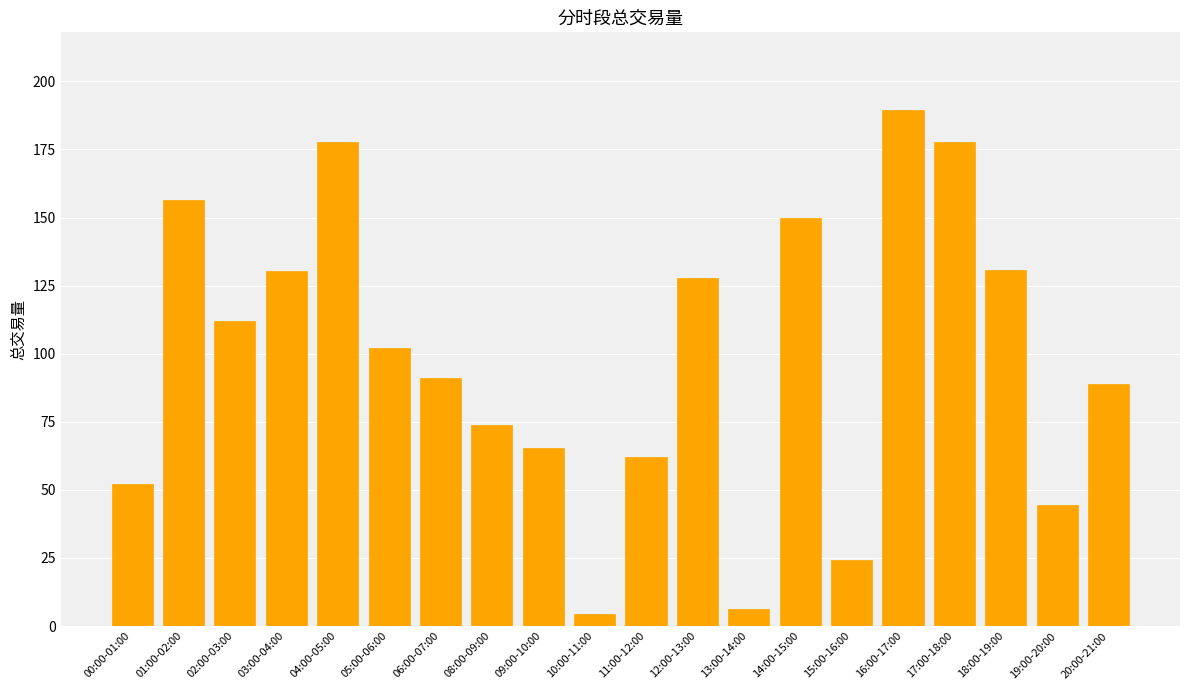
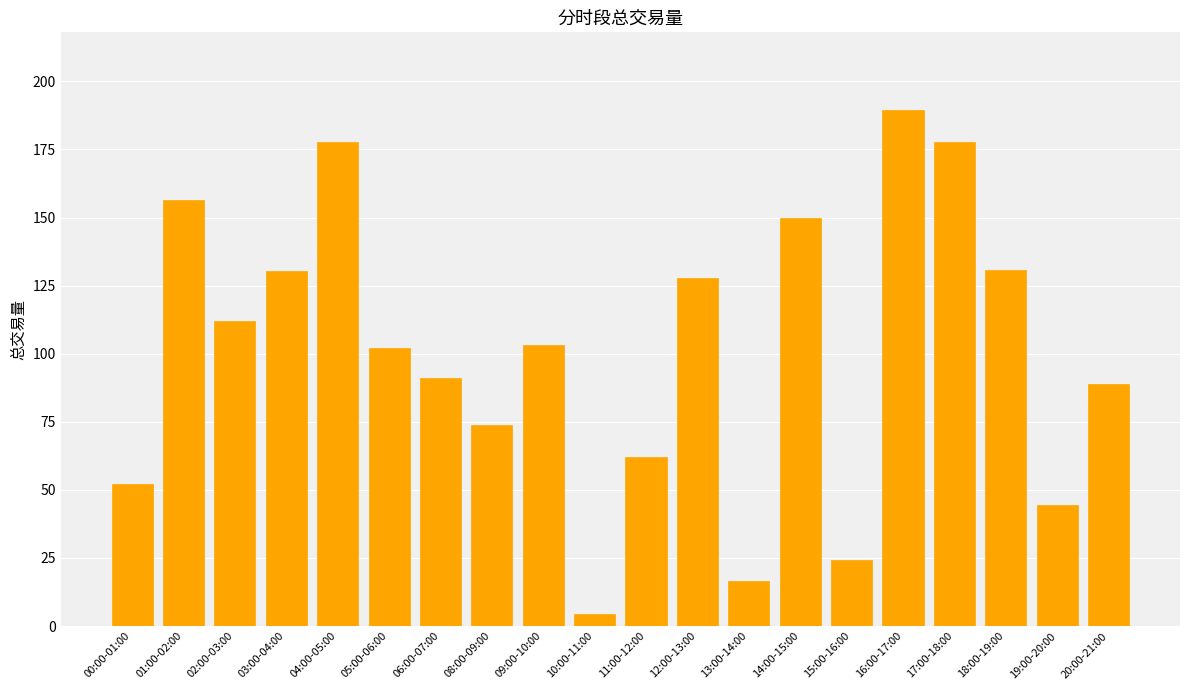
  {
    "00:00-01:00": 52,
    "01:00-02:00": 157,
    "02:00-03:00": 112,
    "03:00-04:00": 130,
    "04:00-05:00": 178,
    "05:00-06:00": 102,
    "06:00-07:00": 91,
    "08:00-09:00": 74,
-   "09:00-10:00": 65,
+   "09:00-10:00": 103,
    "10:00-11:00": 4,
    "11:00-12:00": 62,
    "12:00-13:00": 128,
-   "13:00-14:00": 6,
+   "13:00-14:00": 17,
    "14:00-15:00": 150,
    "15:00-16:00": 24,
    "16:00-17:00": 190,
    "17:00-18:00": 178,
    "18:00-19:00": 131,
    "19:00-20:00": 44,
    "20:00-21:00": 89
  }
